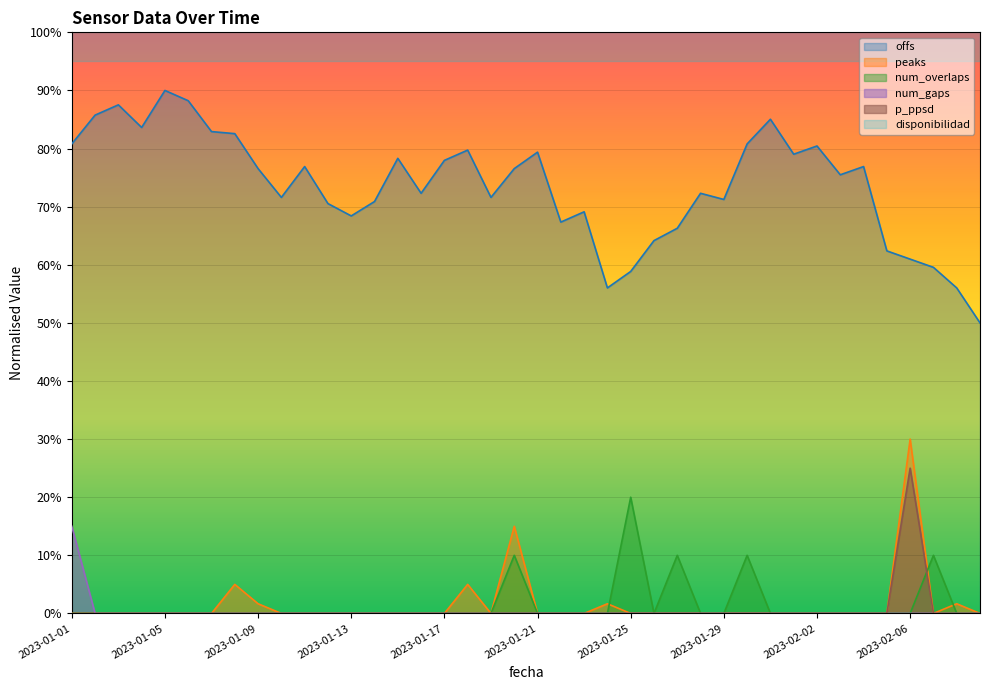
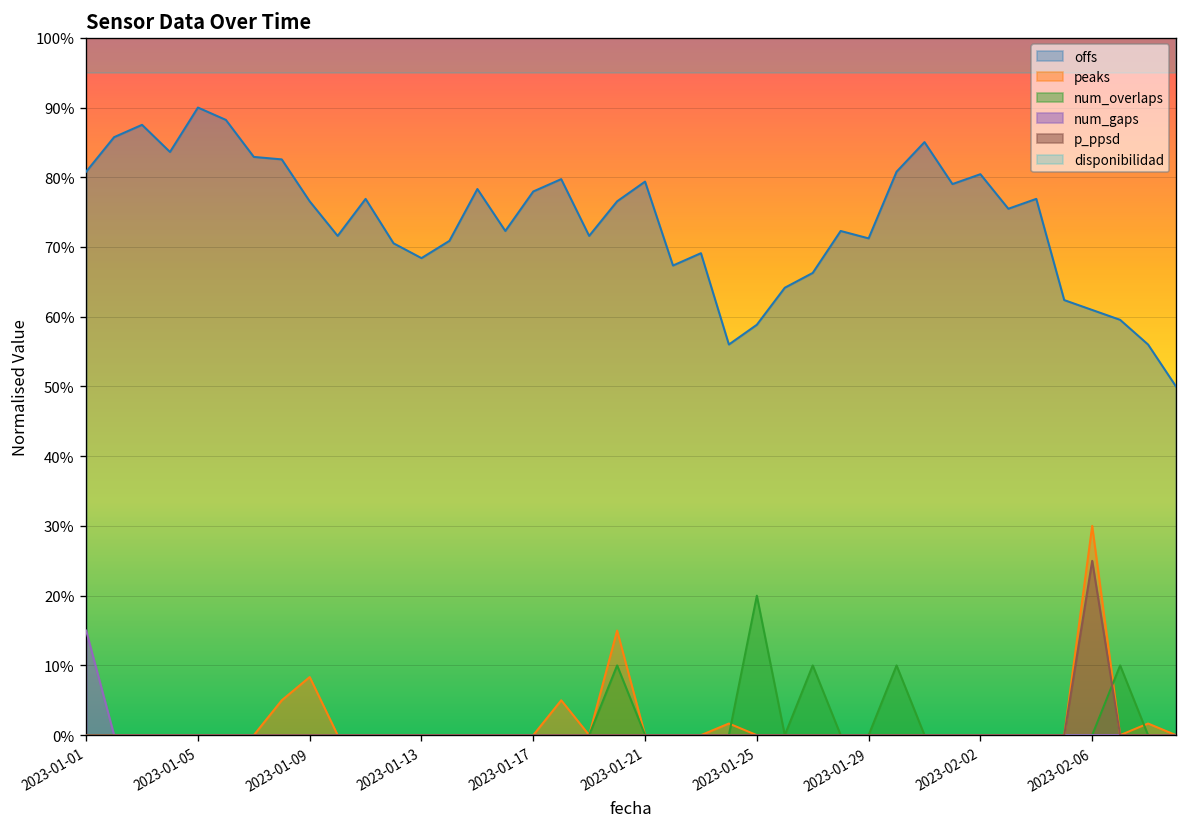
  {
    "peaks": {
-     "2023-01-09": "2%",
+     "2023-01-09": "8%",
      "2023-02-06": "30%"
    },
    "num_overlaps": {
      "2023-01-25": "20%"
    },
    "num_gaps": {
      "2023-01-01": "15%"
    },
    "p_ppsd": {
      "2023-02-06": "25%"
    }
  }
